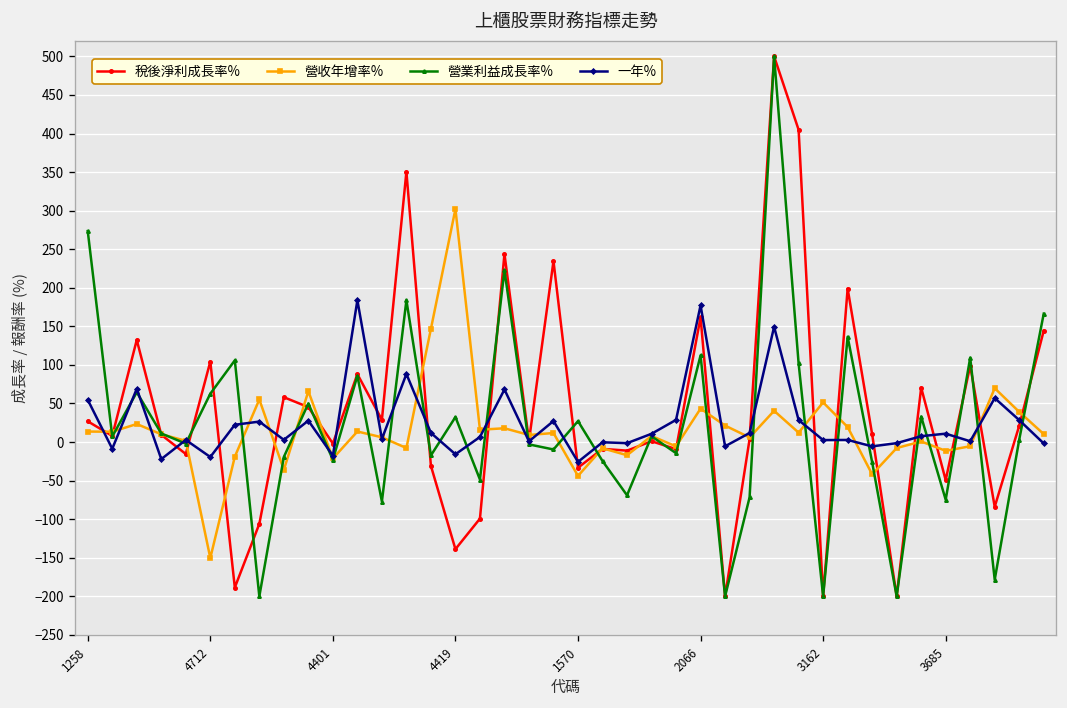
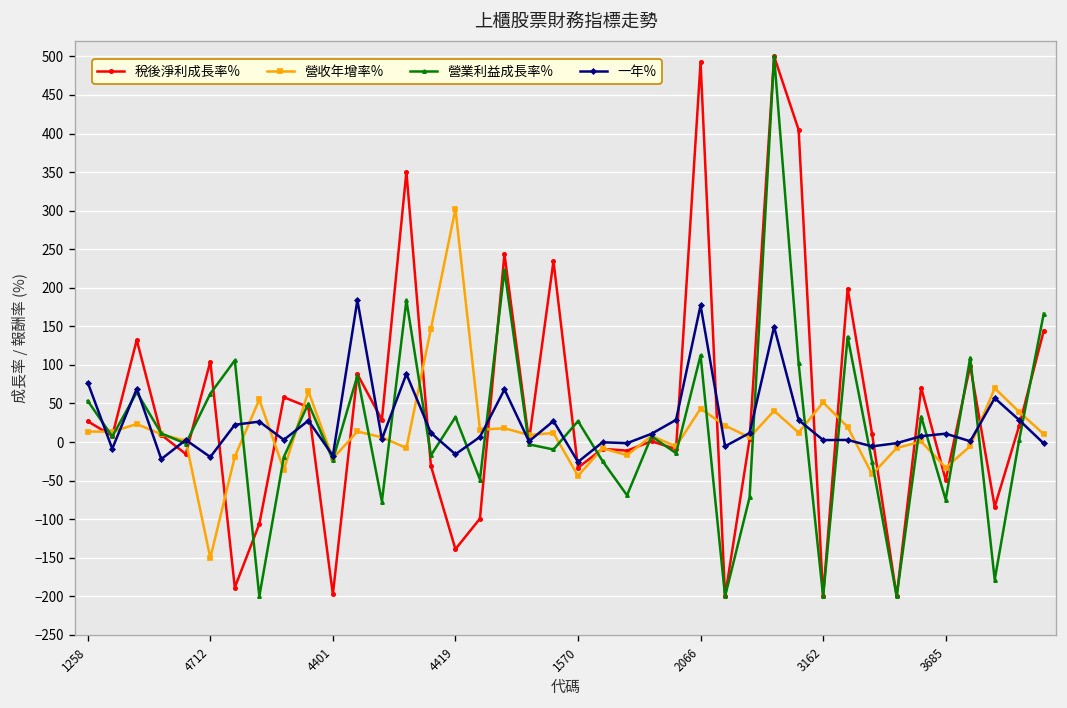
  {
    "稅後淨利成長率%": {
      "1258": 30,
      "4712": 100,
-     "4401": 0,
+     "4401": -200,
      "4419": -140,
      "1570": -30,
-     "2066": 160,
+     "2066": 490,
      "3685": -50
    },
    "營收年增率%": {
      "1258": 10,
      "4712": -150,
      "4419": 300,
      "1570": -40,
      "2066": 40,
      "3162": 50,
-     "3685": -10
+     "3685": -30
    },
    "營業利益成長率%": {
-     "1258": 270,
+     "1258": 50,
      "4712": 60,
      "4419": 30,
      "1570": 30,
      "2066": 110,
      "3685": -70
    },
    "一年%": {
-     "1258": 50,
+     "1258": 80,
      "4712": -20,
      "4419": -20,
      "1570": -30,
      "2066": 180,
      "3162": 0,
      "3685": 10
    }
  }
